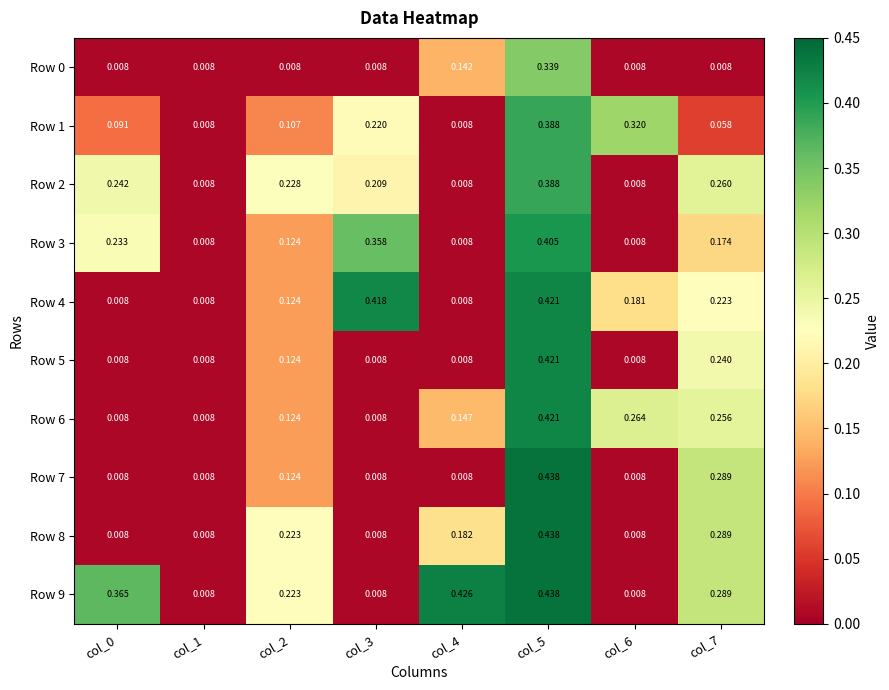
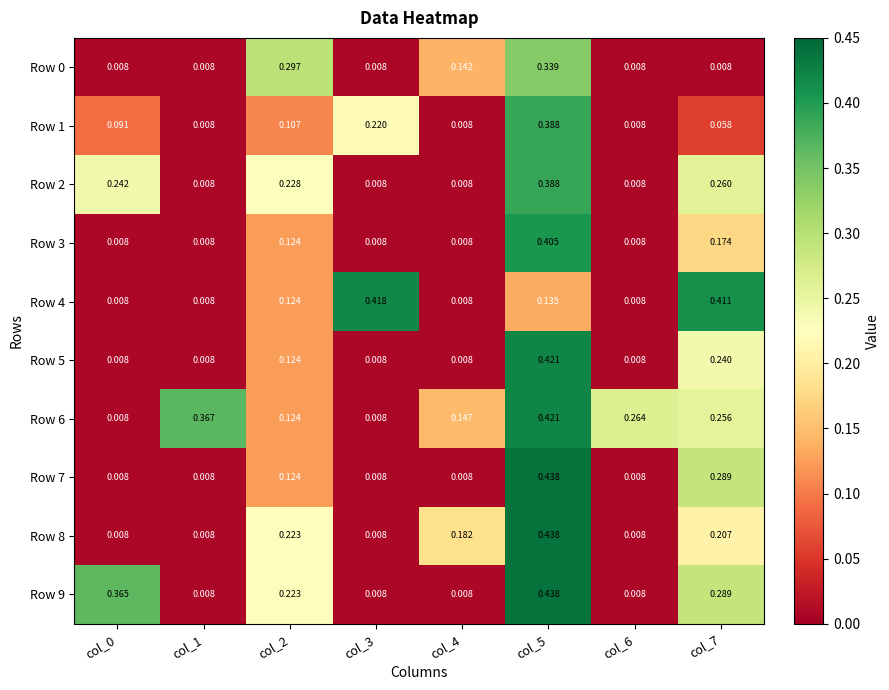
  {
    "Row 0": {
      "col_0": 0.008,
      "col_1": 0.008,
-     "col_2": 0.008,
+     "col_2": 0.297,
      "col_3": 0.008,
      "col_4": 0.142,
      "col_5": 0.339,
      "col_6": 0.008,
      "col_7": 0.008
    },
    "Row 1": {
      "col_0": 0.091,
      "col_1": 0.008,
      "col_2": 0.107,
      "col_3": 0.220,
      "col_4": 0.008,
      "col_5": 0.388,
-     "col_6": 0.320,
+     "col_6": 0.008,
      "col_7": 0.058
    },
    "Row 2": {
      "col_0": 0.242,
      "col_1": 0.008,
      "col_2": 0.228,
-     "col_3": 0.209,
+     "col_3": 0.008,
      "col_4": 0.008,
      "col_5": 0.388,
      "col_6": 0.008,
      "col_7": 0.260
    },
    "Row 3": {
-     "col_0": 0.233,
+     "col_0": 0.008,
      "col_1": 0.008,
      "col_2": 0.124,
-     "col_3": 0.358,
+     "col_3": 0.008,
      "col_4": 0.008,
      "col_5": 0.405,
      "col_6": 0.008,
      "col_7": 0.174
    },
    "Row 4": {
      "col_0": 0.008,
      "col_1": 0.008,
      "col_2": 0.124,
      "col_3": 0.418,
      "col_4": 0.008,
-     "col_5": 0.421,
-     "col_6": 0.181,
-     "col_7": 0.223
+     "col_5": 0.135,
+     "col_6": 0.008,
+     "col_7": 0.411
    },
    "Row 5": {
      "col_0": 0.008,
      "col_1": 0.008,
      "col_2": 0.124,
      "col_3": 0.008,
      "col_4": 0.008,
      "col_5": 0.421,
      "col_6": 0.008,
      "col_7": 0.240
    },
    "Row 6": {
      "col_0": 0.008,
-     "col_1": 0.008,
+     "col_1": 0.367,
      "col_2": 0.124,
      "col_3": 0.008,
      "col_4": 0.147,
      "col_5": 0.421,
      "col_6": 0.264,
      "col_7": 0.256
    },
    "Row 7": {
      "col_0": 0.008,
      "col_1": 0.008,
      "col_2": 0.124,
      "col_3": 0.008,
      "col_4": 0.008,
      "col_5": 0.438,
      "col_6": 0.008,
      "col_7": 0.289
    },
    "Row 8": {
      "col_0": 0.008,
      "col_1": 0.008,
      "col_2": 0.223,
      "col_3": 0.008,
      "col_4": 0.182,
      "col_5": 0.438,
      "col_6": 0.008,
-     "col_7": 0.289
+     "col_7": 0.207
    },
    "Row 9": {
      "col_0": 0.365,
      "col_1": 0.008,
      "col_2": 0.223,
      "col_3": 0.008,
-     "col_4": 0.426,
+     "col_4": 0.008,
      "col_5": 0.438,
      "col_6": 0.008,
      "col_7": 0.289
    }
  }
